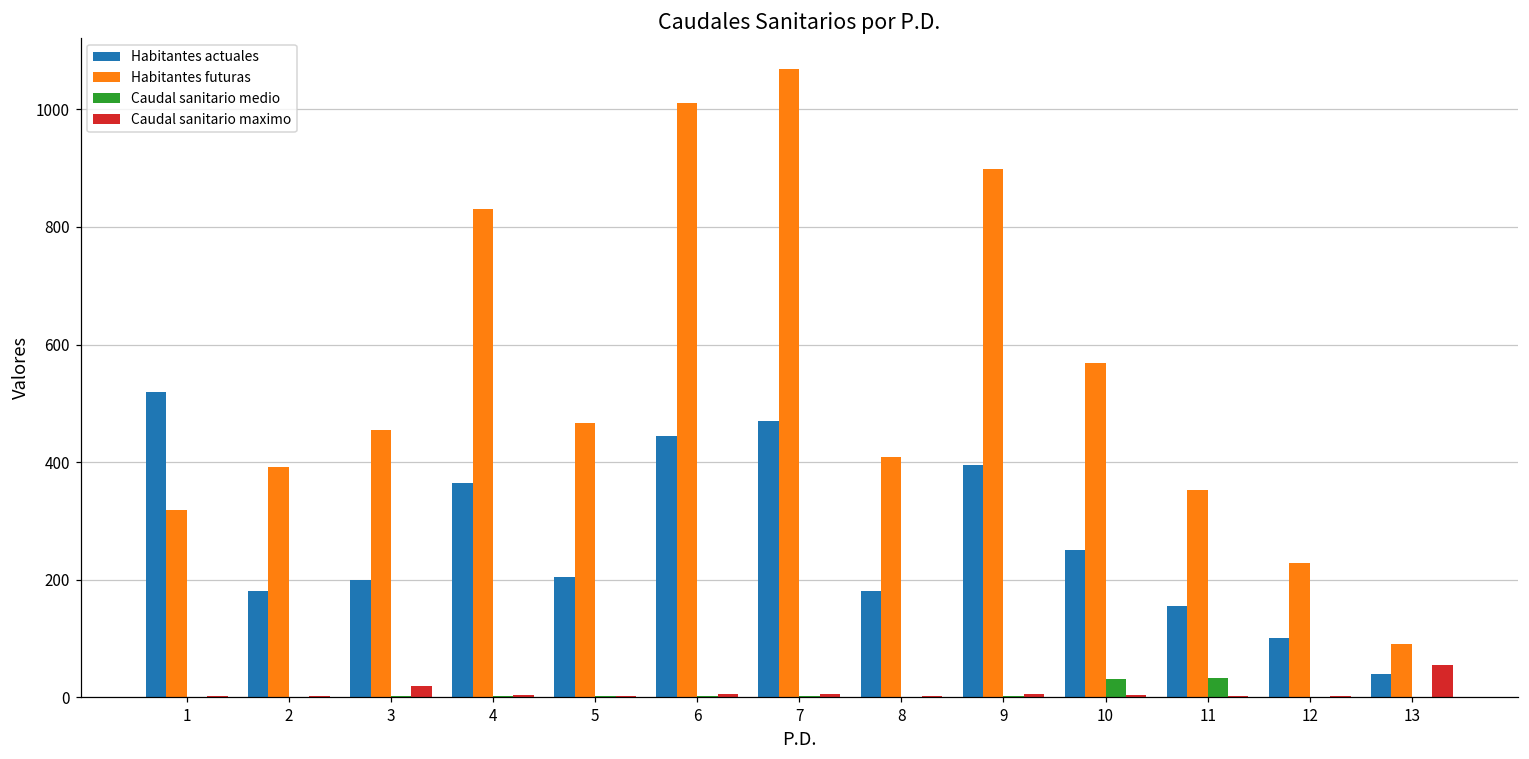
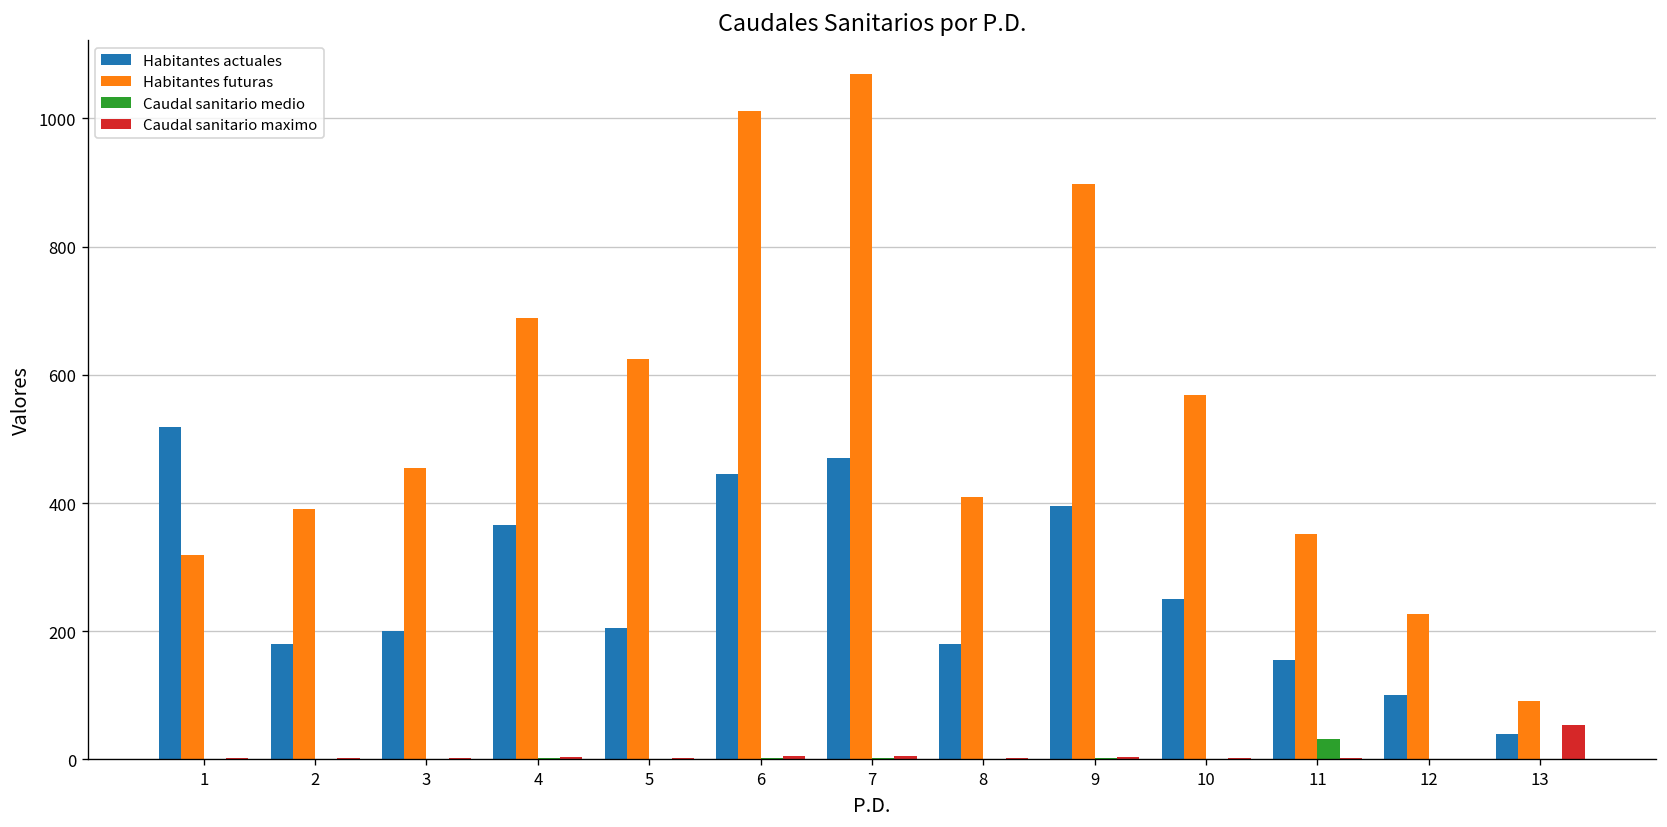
  {
    "Habitantes actuales": {
      "1": 520,
      "2": 180,
      "3": 200,
      "4": 370,
      "5": 210,
      "6": 450,
      "7": 470,
      "8": 180,
      "9": 400,
      "10": 250,
      "11": 160,
      "12": 100,
      "13": 40
    },
    "Habitantes futuras": {
      "1": 320,
      "2": 390,
      "3": 450,
-     "4": 830,
-     "5": 470,
+     "4": 690,
+     "5": 620,
      "6": 1010,
      "7": 1070,
      "8": 410,
      "9": 900,
      "10": 570,
      "11": 350,
      "12": 230,
      "13": 90
    },
    "Caudal sanitario medio": {
-     "10": 30,
+     "10": 0,
      "11": 30
    },
    "Caudal sanitario maximo": {
-     "3": 20,
+     "3": 0,
      "6": 10,
      "7": 10,
      "13": 50
    }
  }
